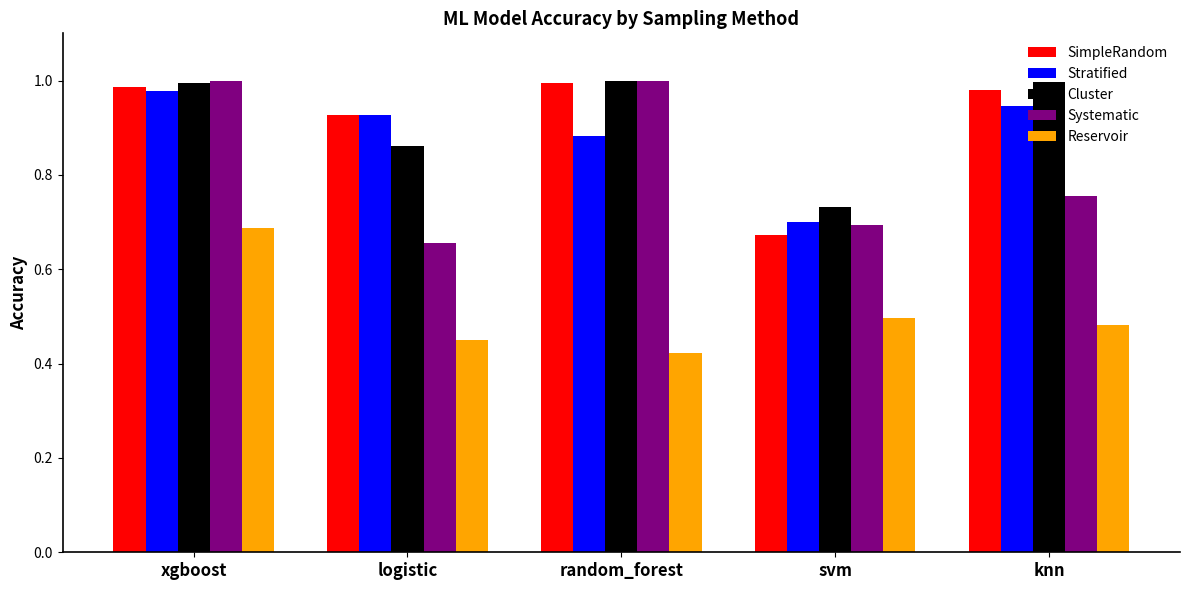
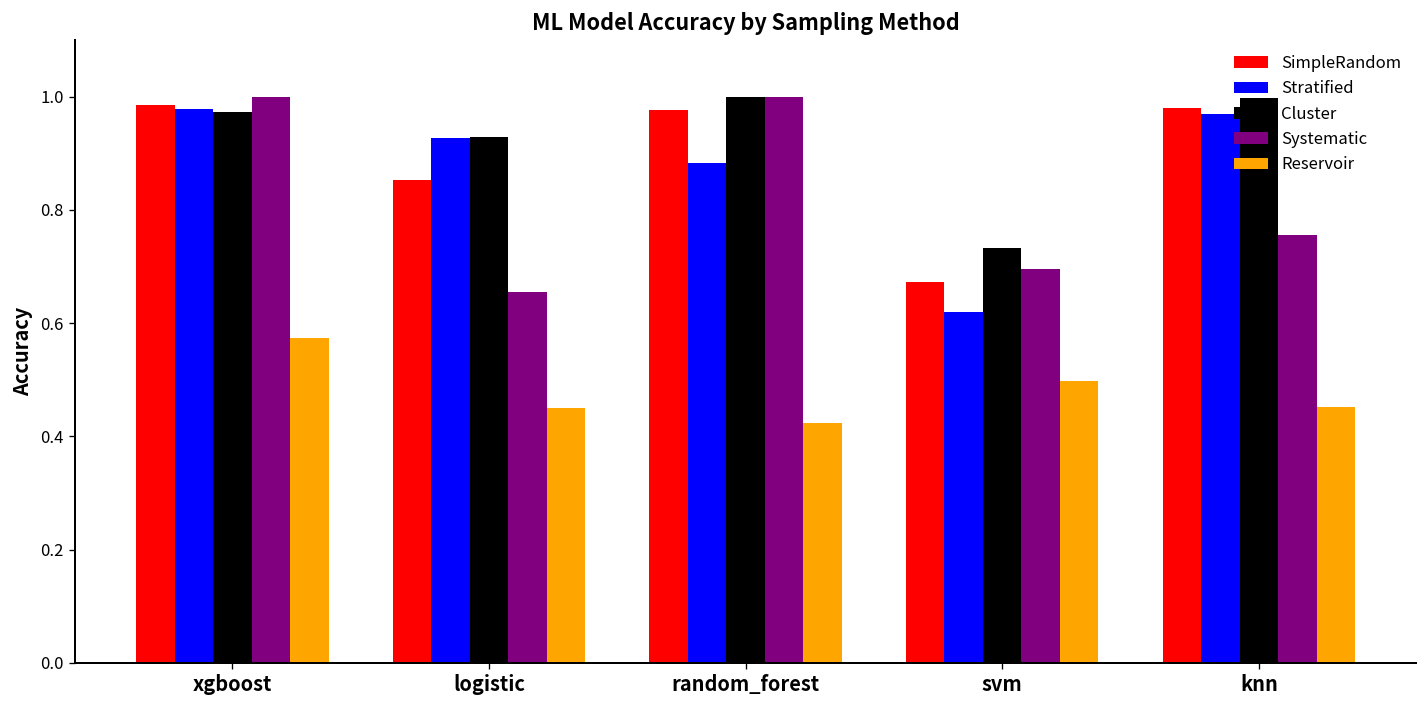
  {
    "SimpleRandom": {
      "xgboost": 0.99,
-     "logistic": 0.93,
-     "random_forest": 0.99,
+     "logistic": 0.85,
+     "random_forest": 0.98,
      "svm": 0.67,
      "knn": 0.98
    },
    "Stratified": {
      "xgboost": 0.98,
      "logistic": 0.93,
      "random_forest": 0.88,
-     "svm": 0.70,
-     "knn": 0.95
+     "svm": 0.62,
+     "knn": 0.97
    },
    "Cluster": {
-     "xgboost": 0.99,
-     "logistic": 0.86,
+     "xgboost": 0.97,
+     "logistic": 0.93,
      "random_forest": 1.00,
      "svm": 0.73,
      "knn": 1.00
    },
    "Systematic": {
      "xgboost": 1.00,
      "logistic": 0.66,
      "random_forest": 1.00,
      "svm": 0.69,
      "knn": 0.76
    },
    "Reservoir": {
-     "xgboost": 0.69,
+     "xgboost": 0.57,
      "logistic": 0.45,
      "random_forest": 0.42,
      "svm": 0.50,
-     "knn": 0.48
+     "knn": 0.45
    }
  }
